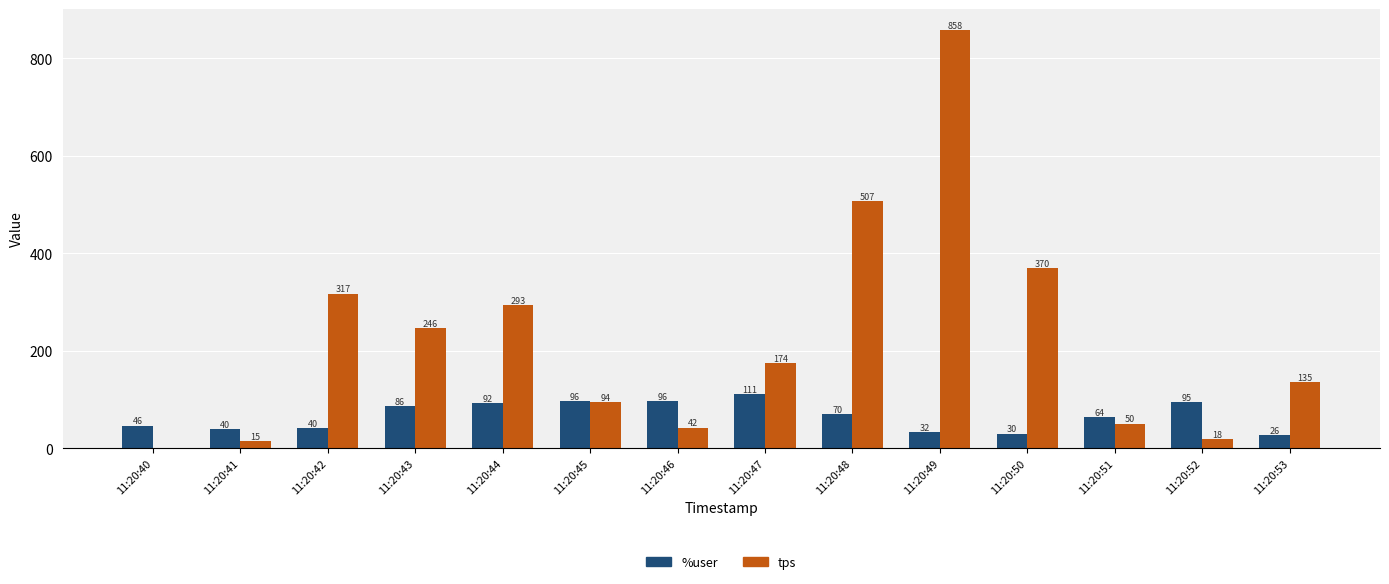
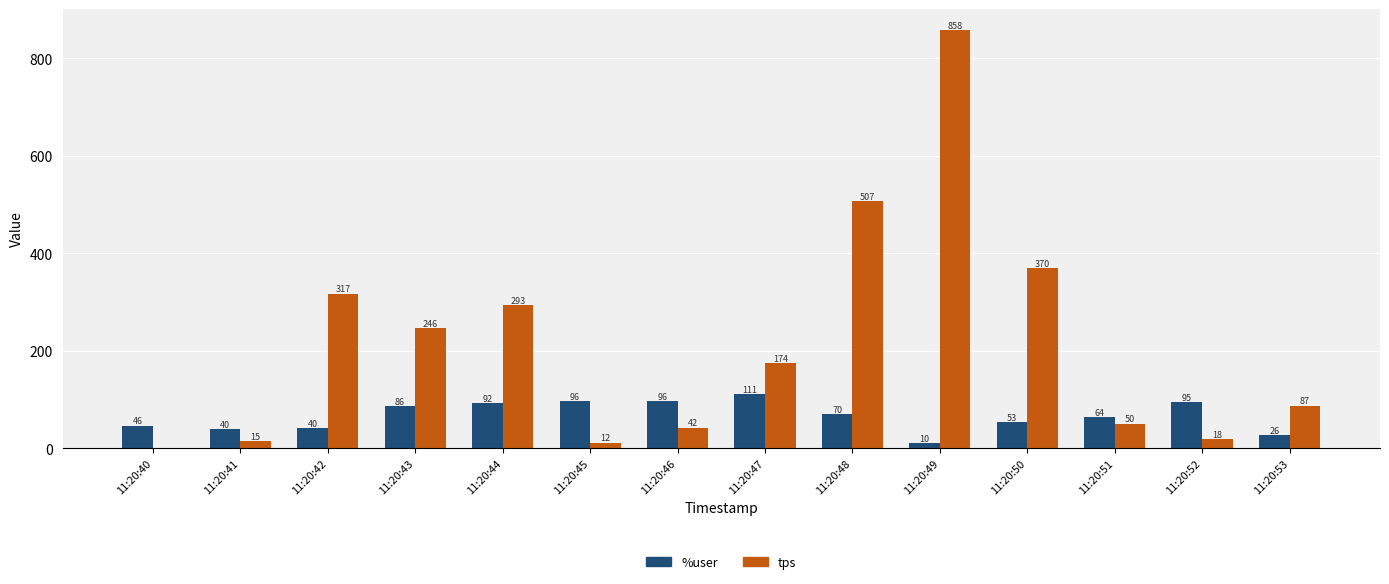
  {
    "%user": {
      "11:20:40": 46,
      "11:20:41": 40,
      "11:20:42": 40,
      "11:20:43": 86,
      "11:20:44": 92,
      "11:20:45": 96,
      "11:20:46": 96,
      "11:20:47": 111,
      "11:20:48": 70,
-     "11:20:49": 32,
-     "11:20:50": 30,
+     "11:20:49": 10,
+     "11:20:50": 53,
      "11:20:51": 64,
      "11:20:52": 95,
      "11:20:53": 26
    },
    "tps": {
      "11:20:41": 15,
      "11:20:42": 317,
      "11:20:43": 246,
      "11:20:44": 293,
-     "11:20:45": 94,
+     "11:20:45": 12,
      "11:20:46": 42,
      "11:20:47": 174,
      "11:20:48": 507,
      "11:20:49": 858,
      "11:20:50": 370,
      "11:20:51": 50,
      "11:20:52": 18,
-     "11:20:53": 135
+     "11:20:53": 87
    }
  }
